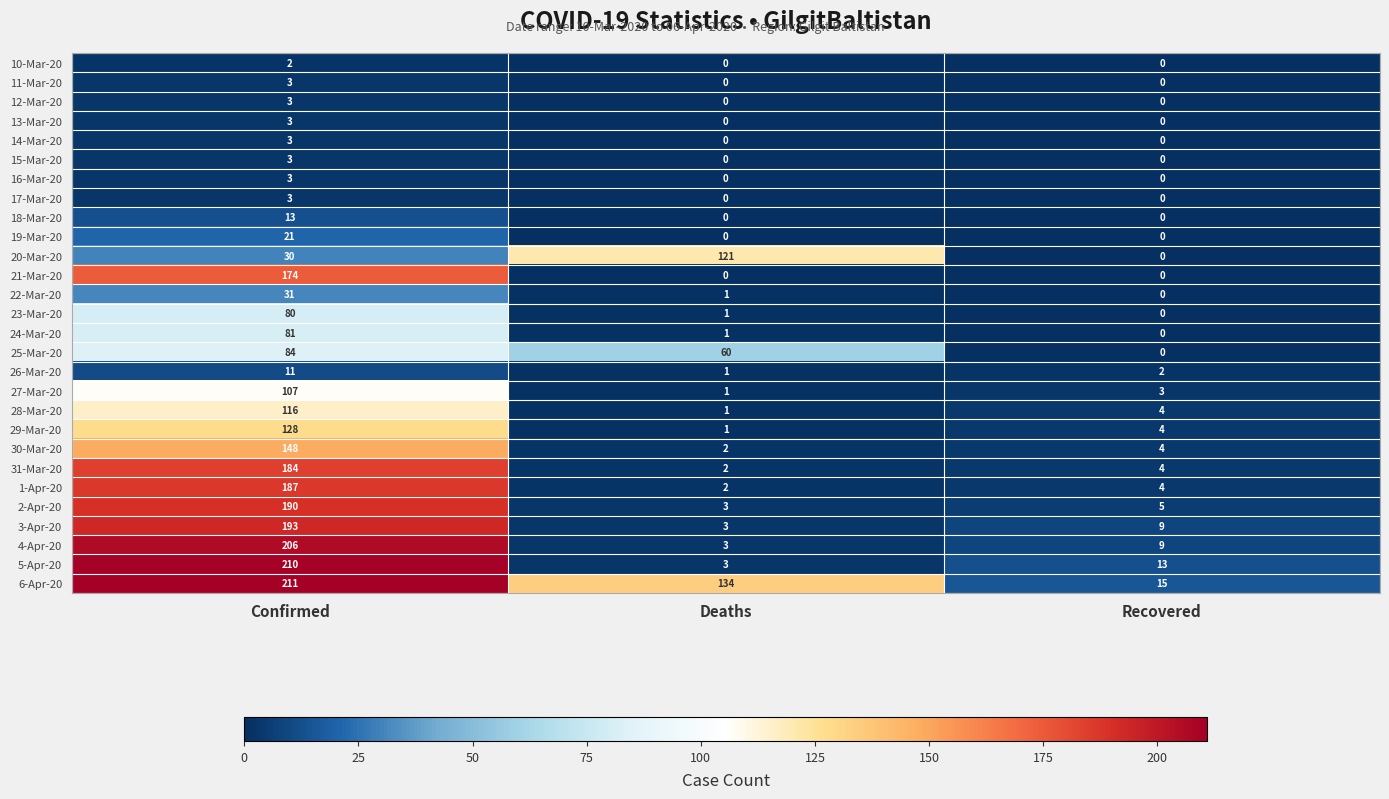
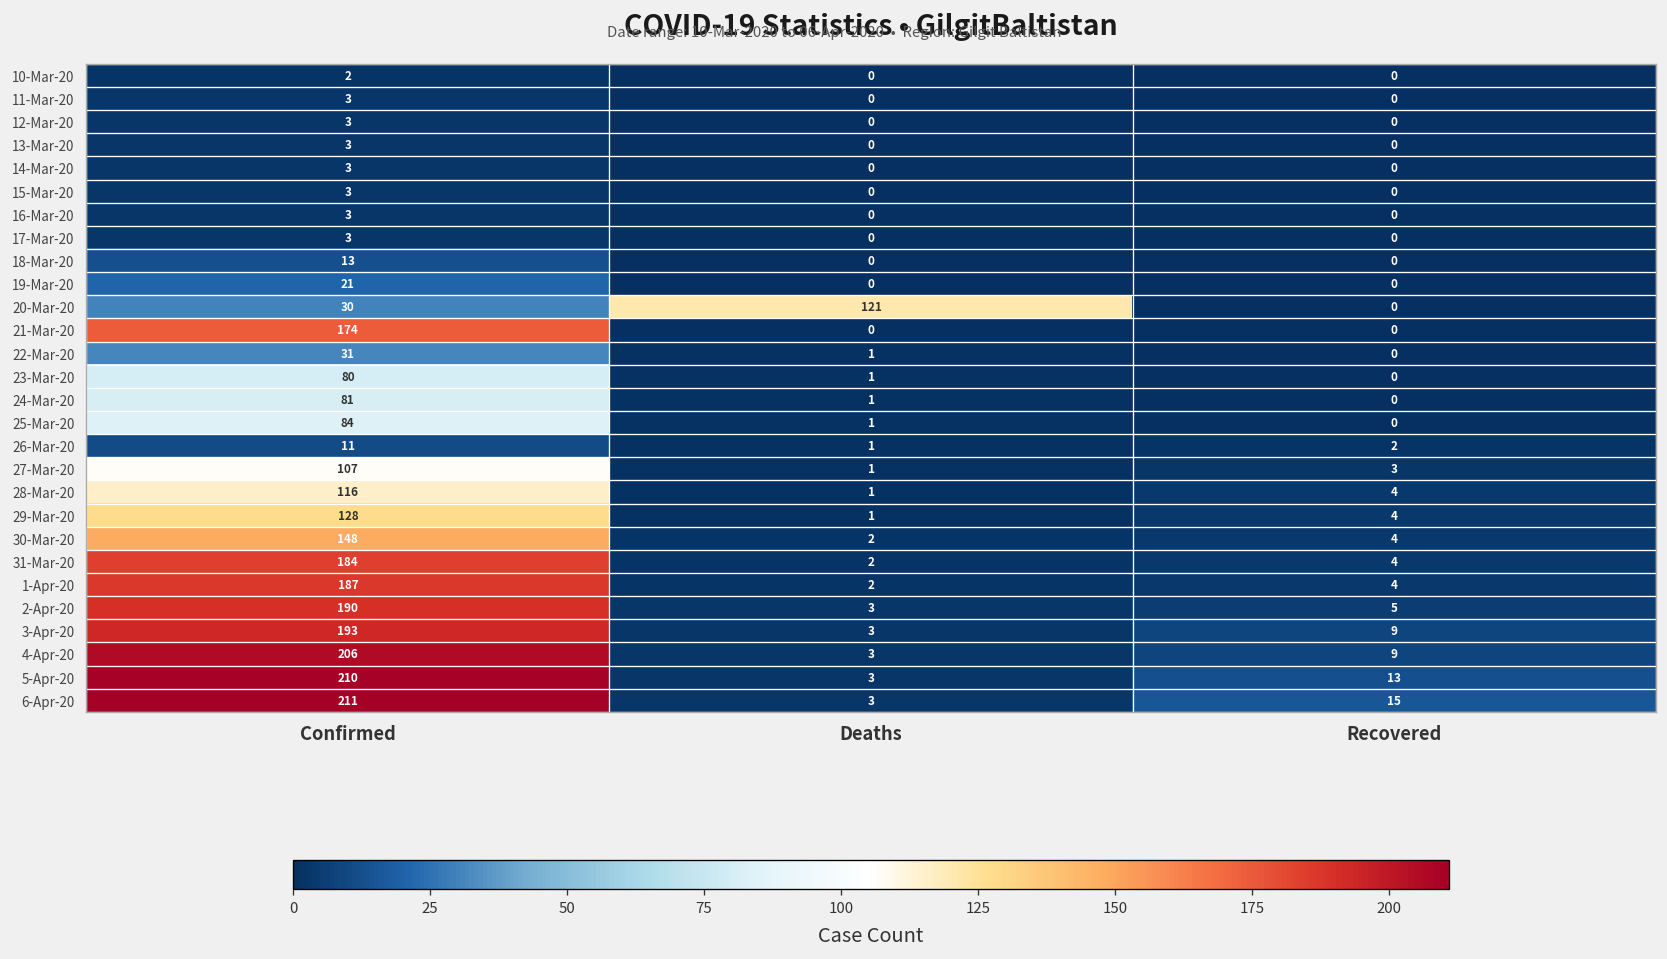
  {
    "10-Mar-20": {
      "Confirmed": 2,
      "Deaths": 0,
      "Recovered": 0
    },
    "11-Mar-20": {
      "Confirmed": 3,
      "Deaths": 0,
      "Recovered": 0
    },
    "12-Mar-20": {
      "Confirmed": 3,
      "Deaths": 0,
      "Recovered": 0
    },
    "13-Mar-20": {
      "Confirmed": 3,
      "Deaths": 0,
      "Recovered": 0
    },
    "14-Mar-20": {
      "Confirmed": 3,
      "Deaths": 0,
      "Recovered": 0
    },
    "15-Mar-20": {
      "Confirmed": 3,
      "Deaths": 0,
      "Recovered": 0
    },
    "16-Mar-20": {
      "Confirmed": 3,
      "Deaths": 0,
      "Recovered": 0
    },
    "17-Mar-20": {
      "Confirmed": 3,
      "Deaths": 0,
      "Recovered": 0
    },
    "18-Mar-20": {
      "Confirmed": 13,
      "Deaths": 0,
      "Recovered": 0
    },
    "19-Mar-20": {
      "Confirmed": 21,
      "Deaths": 0,
      "Recovered": 0
    },
    "20-Mar-20": {
      "Confirmed": 30,
      "Deaths": 121,
      "Recovered": 0
    },
    "21-Mar-20": {
      "Confirmed": 174,
      "Deaths": 0,
      "Recovered": 0
    },
    "22-Mar-20": {
      "Confirmed": 31,
      "Deaths": 1,
      "Recovered": 0
    },
    "23-Mar-20": {
      "Confirmed": 80,
      "Deaths": 1,
      "Recovered": 0
    },
    "24-Mar-20": {
      "Confirmed": 81,
      "Deaths": 1,
      "Recovered": 0
    },
    "25-Mar-20": {
      "Confirmed": 84,
-     "Deaths": 60,
+     "Deaths": 1,
      "Recovered": 0
    },
    "26-Mar-20": {
      "Confirmed": 11,
      "Deaths": 1,
      "Recovered": 2
    },
    "27-Mar-20": {
      "Confirmed": 107,
      "Deaths": 1,
      "Recovered": 3
    },
    "28-Mar-20": {
      "Confirmed": 116,
      "Deaths": 1,
      "Recovered": 4
    },
    "29-Mar-20": {
      "Confirmed": 128,
      "Deaths": 1,
      "Recovered": 4
    },
    "30-Mar-20": {
      "Confirmed": 148,
      "Deaths": 2,
      "Recovered": 4
    },
    "31-Mar-20": {
      "Confirmed": 184,
      "Deaths": 2,
      "Recovered": 4
    },
    "1-Apr-20": {
      "Confirmed": 187,
      "Deaths": 2,
      "Recovered": 4
    },
    "2-Apr-20": {
      "Confirmed": 190,
      "Deaths": 3,
      "Recovered": 5
    },
    "3-Apr-20": {
      "Confirmed": 193,
      "Deaths": 3,
      "Recovered": 9
    },
    "4-Apr-20": {
      "Confirmed": 206,
      "Deaths": 3,
      "Recovered": 9
    },
    "5-Apr-20": {
      "Confirmed": 210,
      "Deaths": 3,
      "Recovered": 13
    },
    "6-Apr-20": {
      "Confirmed": 211,
-     "Deaths": 134,
+     "Deaths": 3,
      "Recovered": 15
    }
  }
